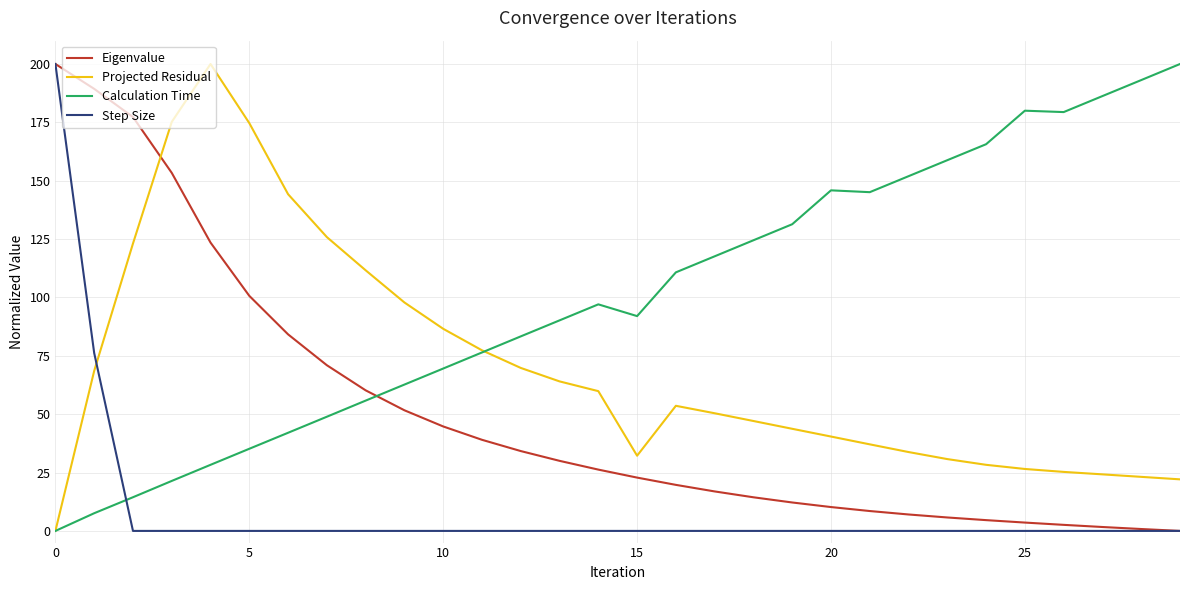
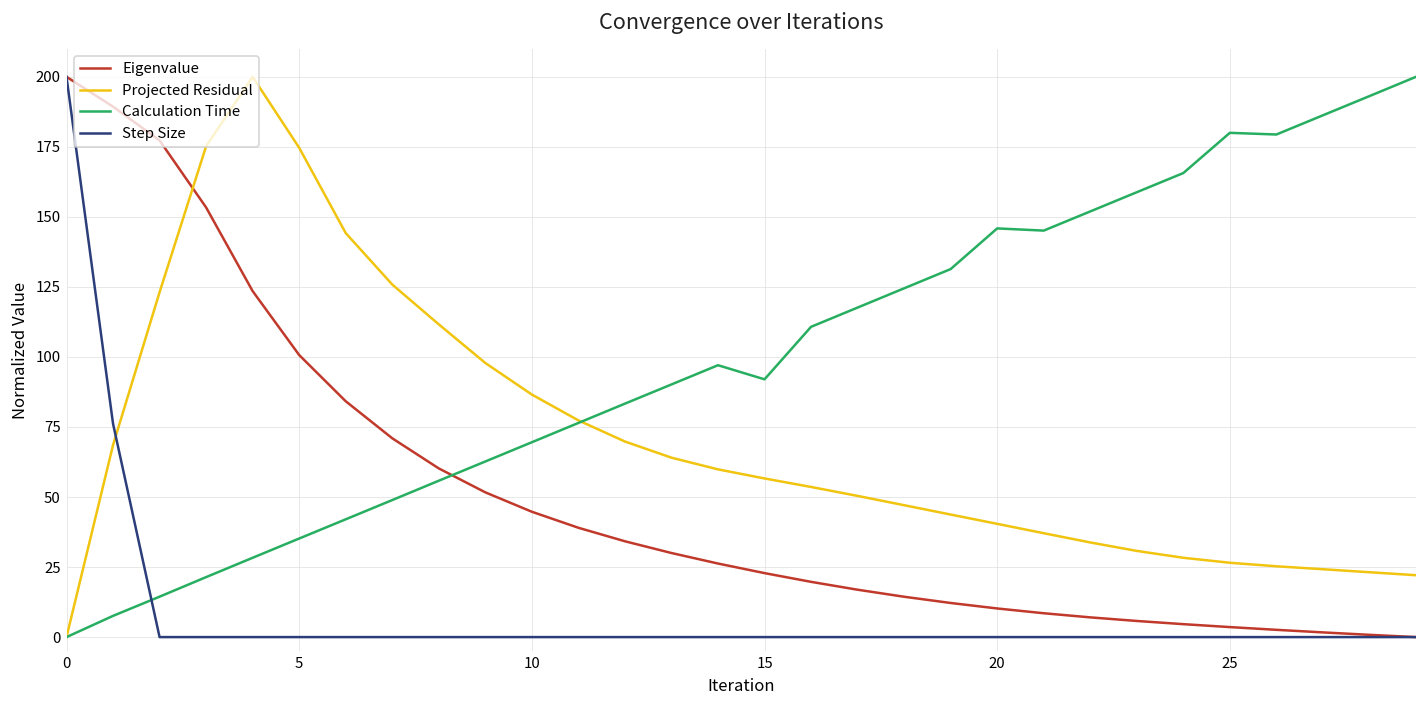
  {
    "Eigenvalue": {
      "5": 101,
      "10": 45,
      "15": 23,
      "20": 10,
      "25": 4
    },
    "Projected Residual": {
      "5": 175,
      "10": 87,
-     "15": 32,
+     "15": 57,
      "20": 40,
      "25": 27
    },
    "Calculation Time": {
      "5": 35,
      "10": 70,
      "15": 92,
      "20": 146,
      "25": 180
    },
    "Step Size": {
      "5": 0,
      "10": 0,
      "15": 0,
      "20": 0,
      "25": 0
    }
  }
